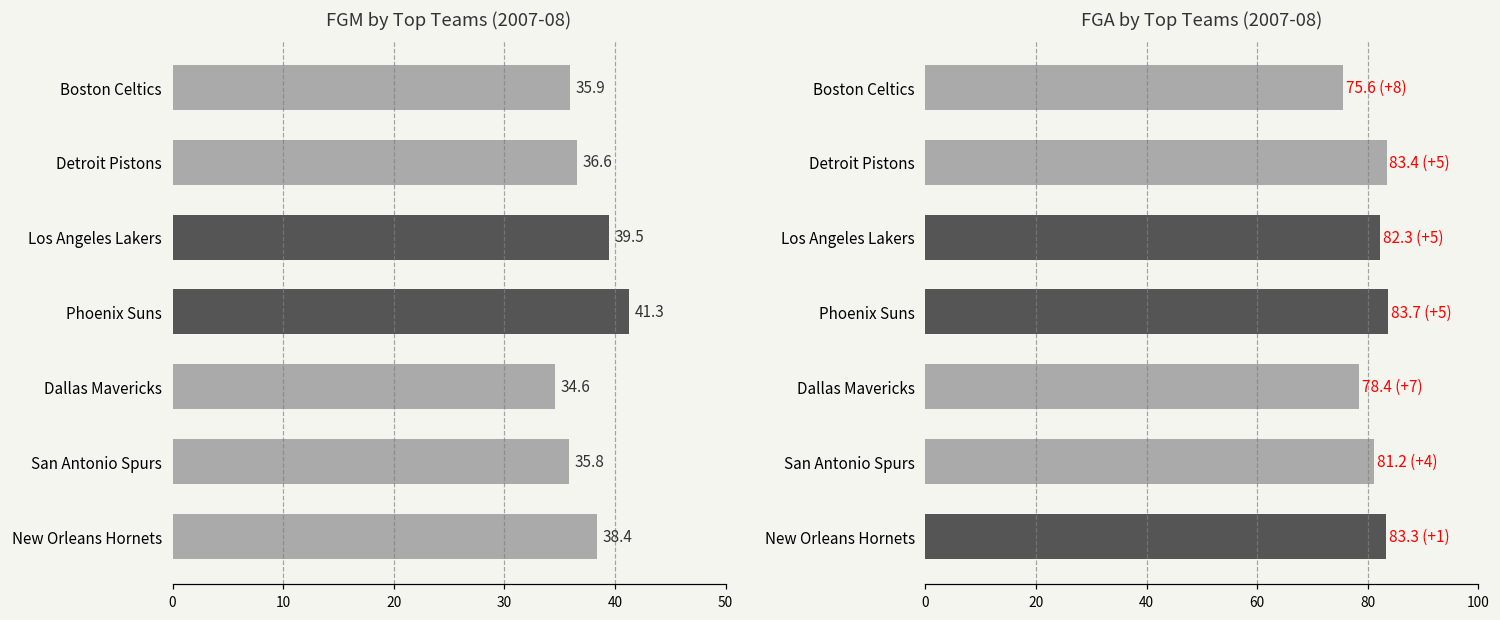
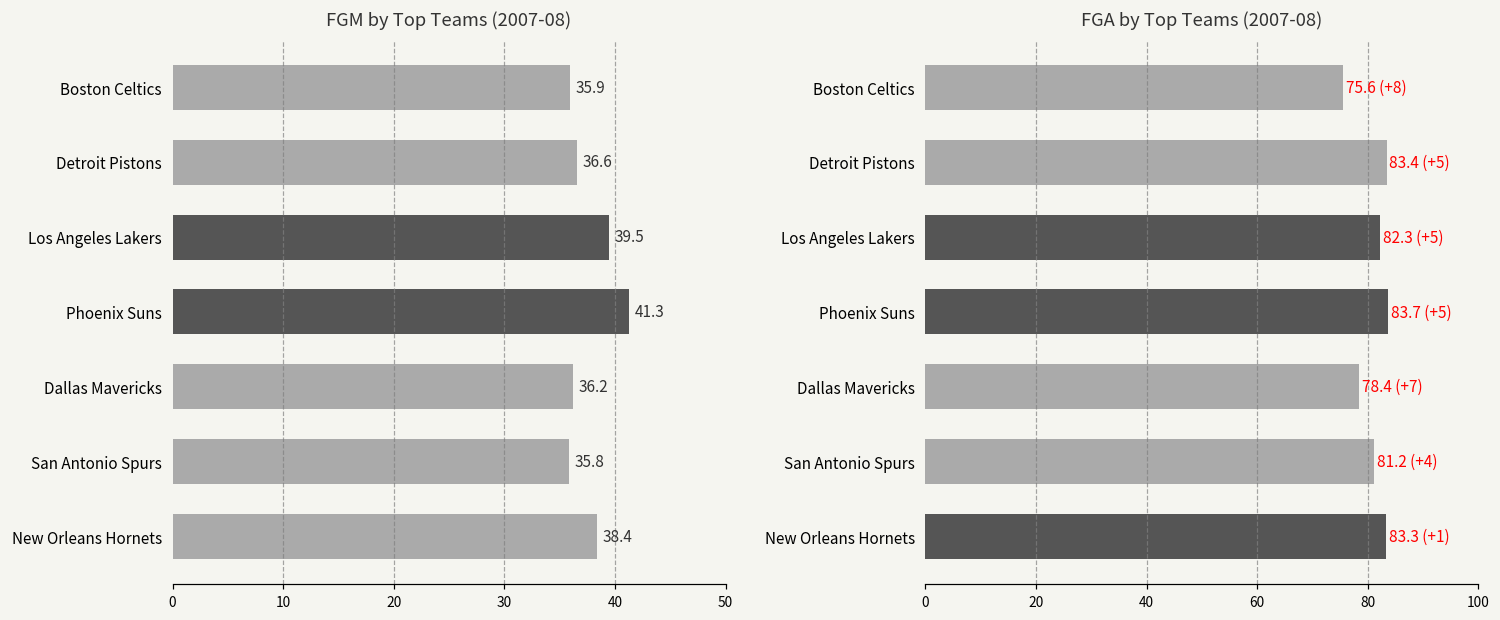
  {
    "FGM by Top Teams (2007-08)": {
      "Boston Celtics": 35.9,
      "Detroit Pistons": 36.6,
      "Los Angeles Lakers": 39.5,
      "Phoenix Suns": 41.3,
-     "Dallas Mavericks": 34.6,
+     "Dallas Mavericks": 36.2,
      "San Antonio Spurs": 35.8,
      "New Orleans Hornets": 38.4
    },
    "FGA by Top Teams (2007-08)": {
      "Boston Celtics": 75.6,
      "Detroit Pistons": 83.4,
      "Los Angeles Lakers": 82.3,
      "Phoenix Suns": 83.7,
      "Dallas Mavericks": 78.4,
      "San Antonio Spurs": 81.2,
      "New Orleans Hornets": 83.3
    }
  }
